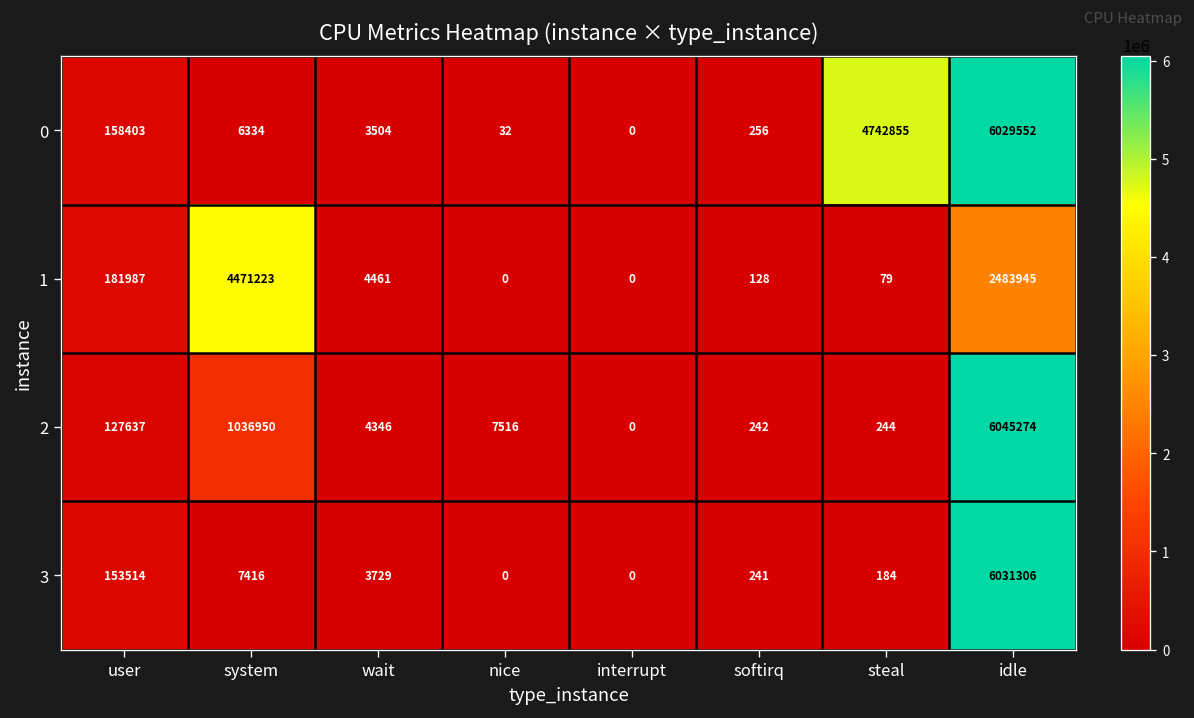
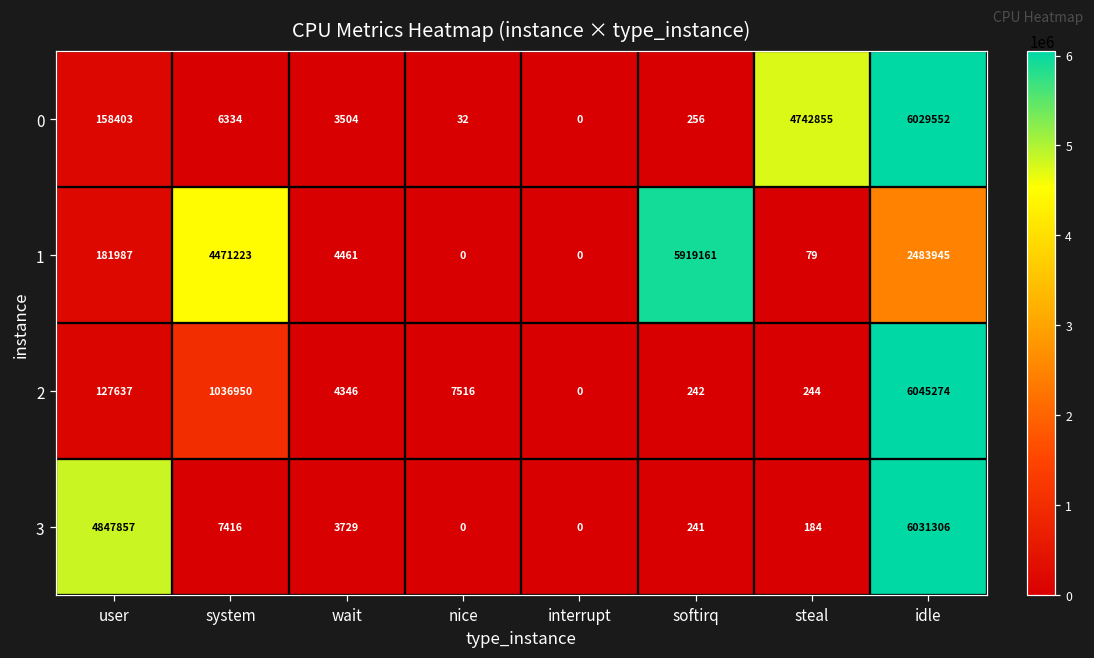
  {
    "0": {
      "user": 158403,
      "system": 6334,
      "wait": 3504,
      "nice": 32,
      "interrupt": 0,
      "softirq": 256,
      "steal": 4742855,
      "idle": 6029552
    },
    "1": {
      "user": 181987,
      "system": 4471223,
      "wait": 4461,
      "nice": 0,
      "interrupt": 0,
-     "softirq": 128,
+     "softirq": 5919161,
      "steal": 79,
      "idle": 2483945
    },
    "2": {
      "user": 127637,
      "system": 1036950,
      "wait": 4346,
      "nice": 7516,
      "interrupt": 0,
      "softirq": 242,
      "steal": 244,
      "idle": 6045274
    },
    "3": {
-     "user": 153514,
+     "user": 4847857,
      "system": 7416,
      "wait": 3729,
      "nice": 0,
      "interrupt": 0,
      "softirq": 241,
      "steal": 184,
      "idle": 6031306
    }
  }
